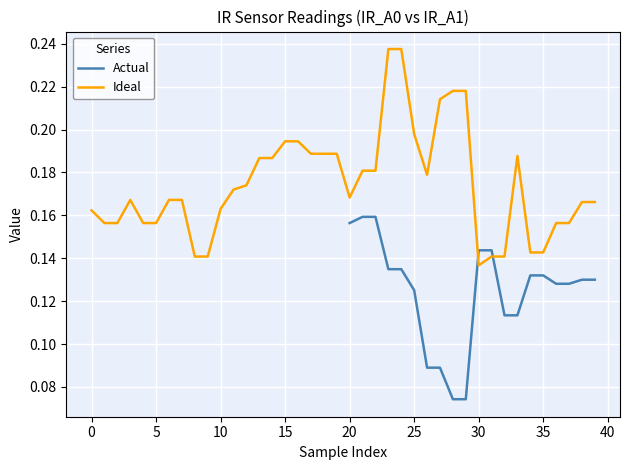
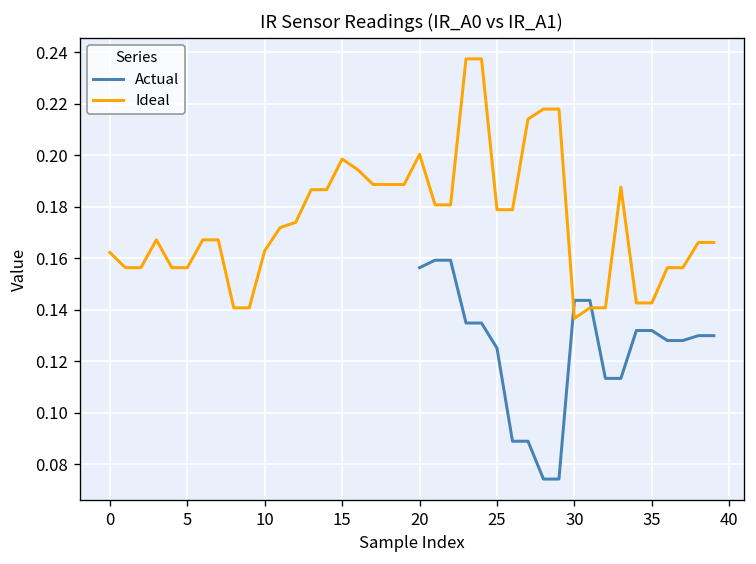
  {
    "Actual": {
      "20": 0.156,
      "25": 0.125,
      "30": 0.144,
      "35": 0.132
    },
    "Ideal": {
      "0": 0.162,
      "5": 0.156,
      "10": 0.163,
-     "15": 0.195,
-     "20": 0.168,
-     "25": 0.198,
+     "15": 0.199,
+     "20": 0.200,
+     "25": 0.179,
      "30": 0.137,
      "35": 0.143
    }
  }
